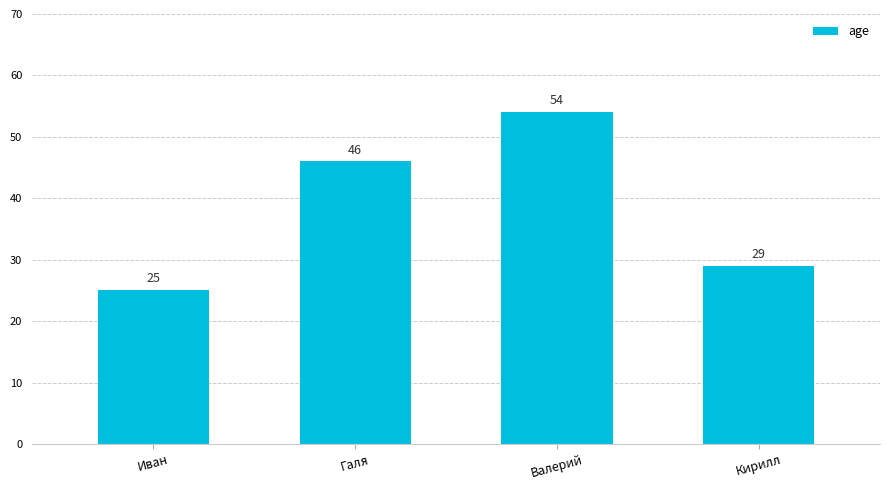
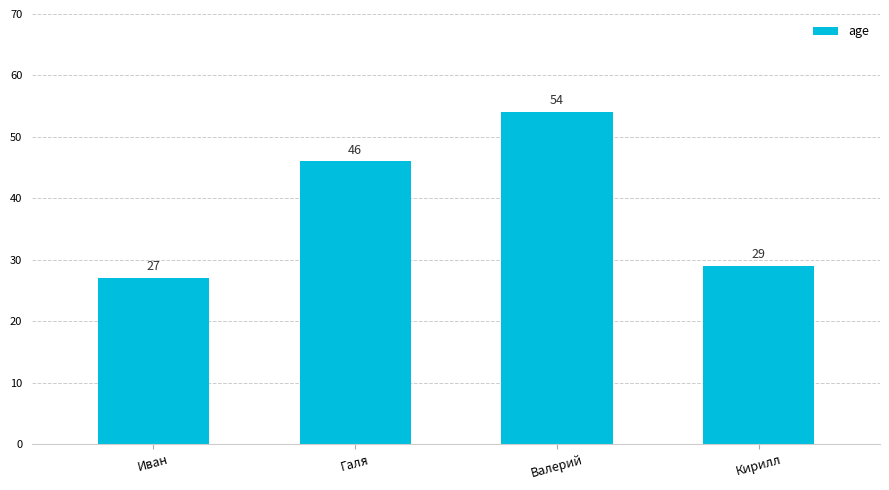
  {
-   "Иван": 25,
+   "Иван": 27,
    "Галя": 46,
    "Валерий": 54,
    "Кирилл": 29
  }
